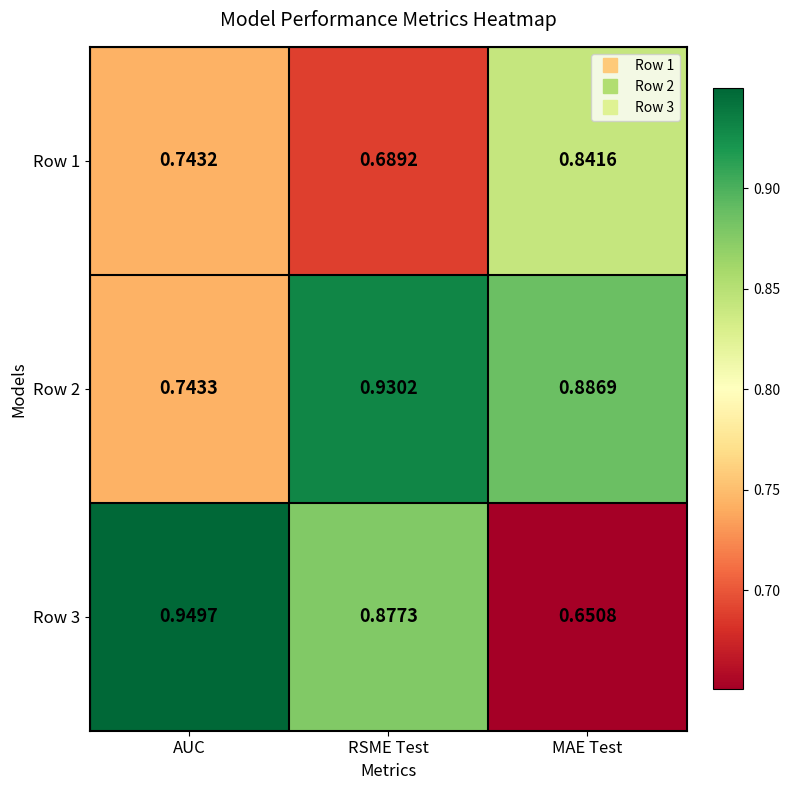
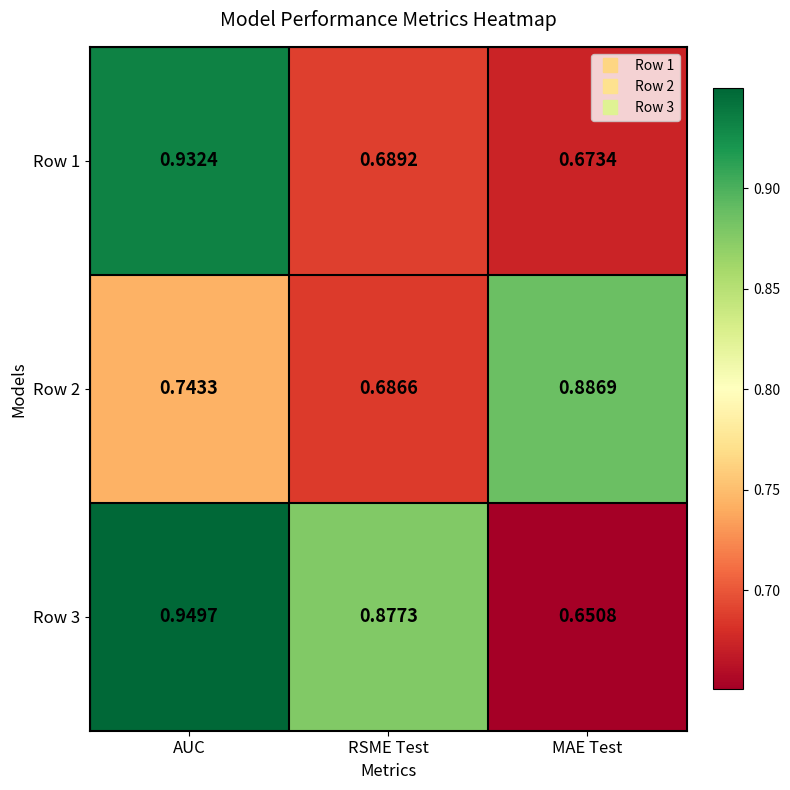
  {
    "Row 1": {
-     "AUC": 0.7432,
+     "AUC": 0.9324,
      "RSME Test": 0.6892,
-     "MAE Test": 0.8416
+     "MAE Test": 0.6734
    },
    "Row 2": {
      "AUC": 0.7433,
-     "RSME Test": 0.9302,
+     "RSME Test": 0.6866,
      "MAE Test": 0.8869
    },
    "Row 3": {
      "AUC": 0.9497,
      "RSME Test": 0.8773,
      "MAE Test": 0.6508
    }
  }
